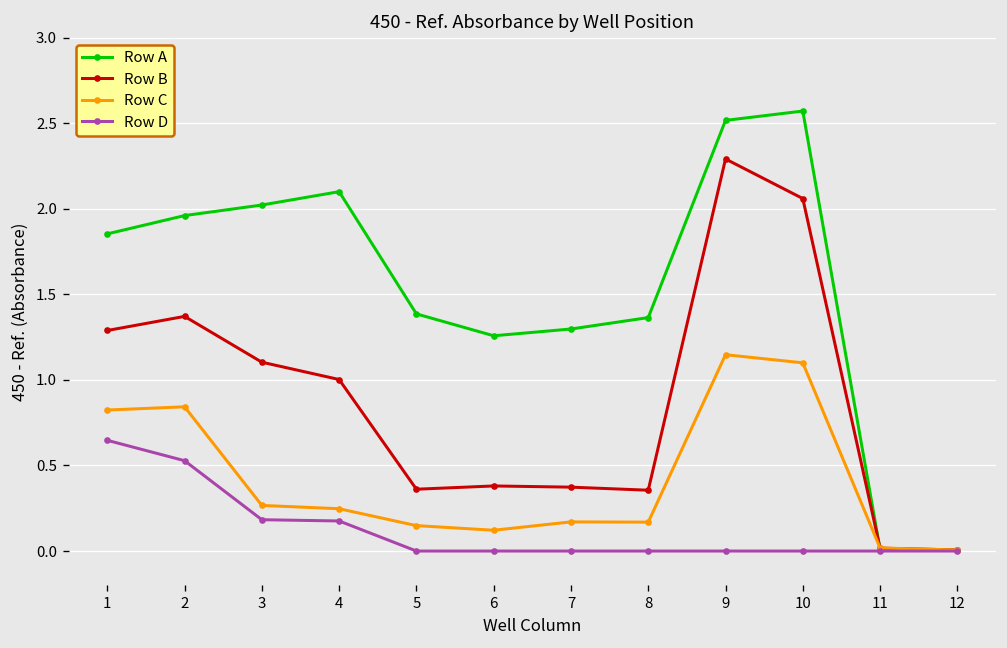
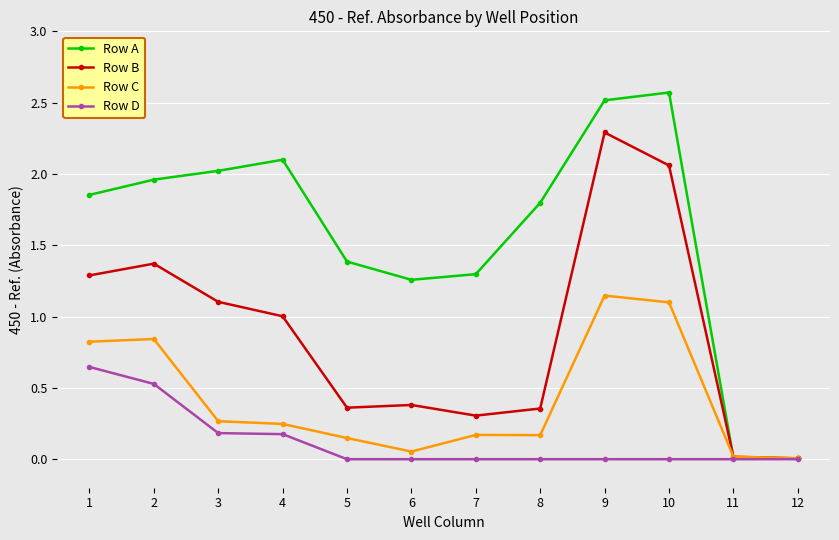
  {
    "Row A": {
      "1": 1.85,
      "2": 1.96,
      "3": 2.02,
      "4": 2.10,
      "5": 1.39,
      "6": 1.26,
      "7": 1.30,
-     "8": 1.36,
+     "8": 1.80,
      "9": 2.52,
      "10": 2.57
    },
    "Row B": {
      "1": 1.29,
      "2": 1.37,
      "3": 1.10,
      "4": 1.00,
      "5": 0.36,
      "6": 0.38,
-     "7": 0.37,
+     "7": 0.31,
      "8": 0.36,
      "9": 2.29,
      "10": 2.06
    },
    "Row C": {
      "1": 0.82,
      "2": 0.84,
      "3": 0.27,
      "4": 0.25,
      "5": 0.15,
-     "6": 0.12,
+     "6": 0.05,
      "7": 0.17,
      "8": 0.17,
      "9": 1.15,
      "10": 1.10
    },
    "Row D": {
      "1": 0.65,
      "2": 0.53,
      "3": 0.18,
      "4": 0.18,
      "5": 0.00,
      "6": 0.00,
      "7": 0.00,
      "8": 0.00,
      "9": 0.00,
      "10": 0.00
    }
  }
